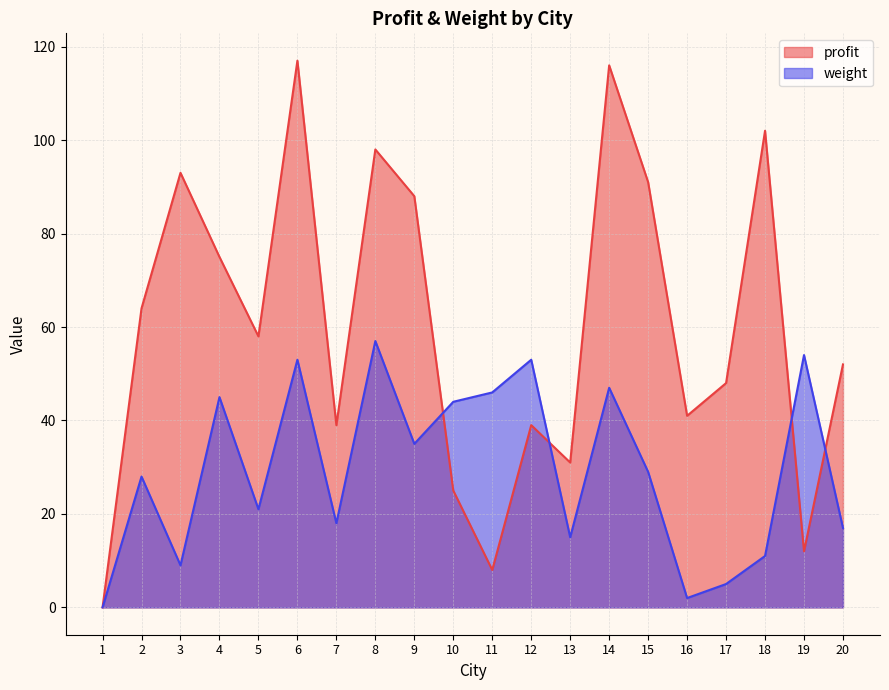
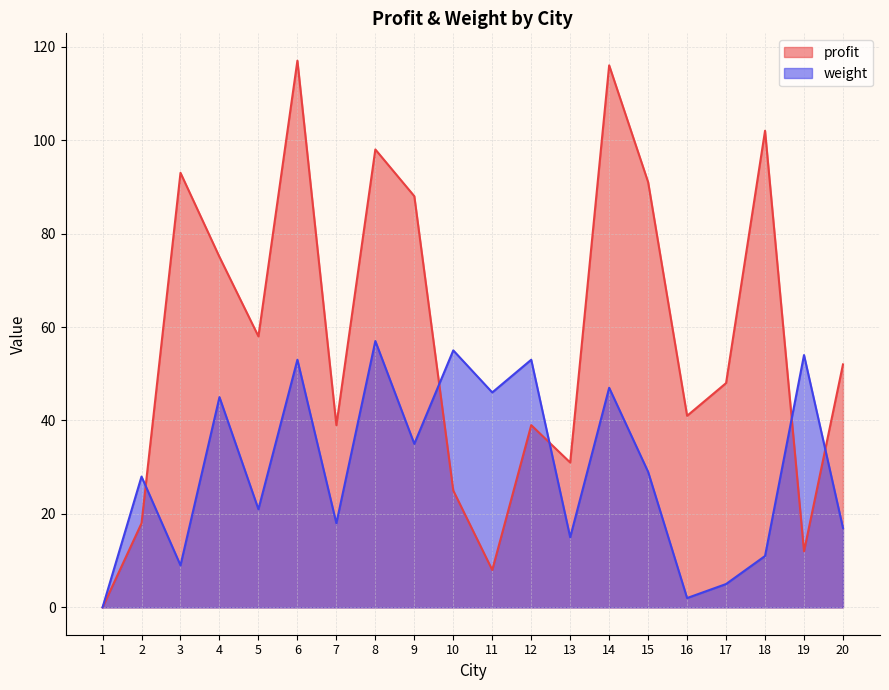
  {
    "profit": {
-     "2": 64,
+     "2": 18,
      "3": 93,
      "4": 75,
      "5": 58,
      "6": 117,
      "7": 39,
      "8": 98,
      "9": 88,
      "10": 25,
      "11": 8,
      "12": 39,
      "13": 31,
      "14": 116,
      "15": 91,
      "16": 41,
      "17": 48,
      "18": 102,
      "19": 12,
      "20": 52
    },
    "weight": {
      "2": 28,
      "3": 9,
      "4": 45,
      "5": 21,
      "6": 53,
      "7": 18,
      "8": 57,
      "9": 35,
-     "10": 44,
+     "10": 55,
      "11": 46,
      "12": 53,
      "13": 15,
      "14": 47,
      "15": 29,
      "16": 2,
      "17": 5,
      "18": 11,
      "19": 54,
      "20": 17
    }
  }
